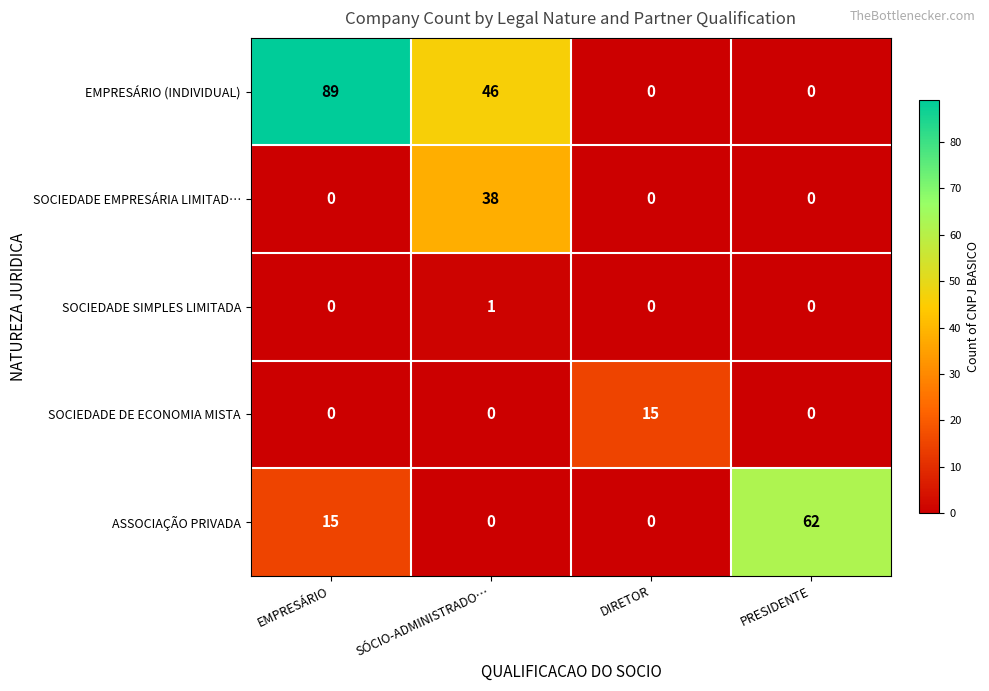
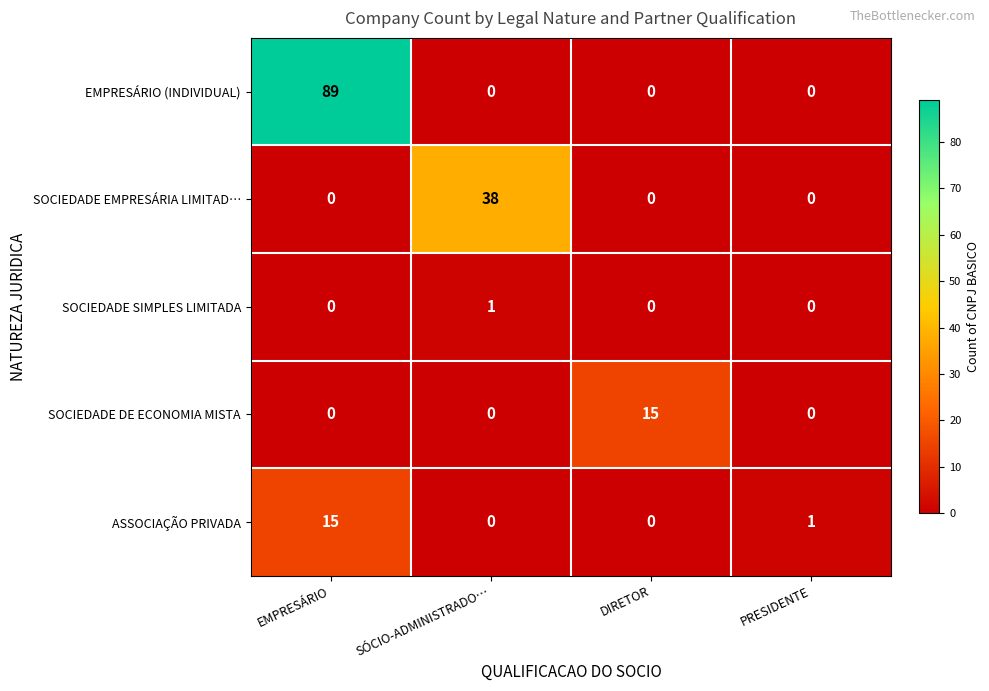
  {
    "EMPRESÁRIO (INDIVIDUAL)": {
      "EMPRESÁRIO": 89,
-     "SÓCIO-ADMINISTRADO…": 46,
+     "SÓCIO-ADMINISTRADO…": 0,
      "DIRETOR": 0,
      "PRESIDENTE": 0
    },
    "SOCIEDADE EMPRESÁRIA LIMITAD…": {
      "EMPRESÁRIO": 0,
      "SÓCIO-ADMINISTRADO…": 38,
      "DIRETOR": 0,
      "PRESIDENTE": 0
    },
    "SOCIEDADE SIMPLES LIMITADA": {
      "EMPRESÁRIO": 0,
      "SÓCIO-ADMINISTRADO…": 1,
      "DIRETOR": 0,
      "PRESIDENTE": 0
    },
    "SOCIEDADE DE ECONOMIA MISTA": {
      "EMPRESÁRIO": 0,
      "SÓCIO-ADMINISTRADO…": 0,
      "DIRETOR": 15,
      "PRESIDENTE": 0
    },
    "ASSOCIAÇÃO PRIVADA": {
      "EMPRESÁRIO": 15,
      "SÓCIO-ADMINISTRADO…": 0,
      "DIRETOR": 0,
-     "PRESIDENTE": 62
+     "PRESIDENTE": 1
    }
  }
